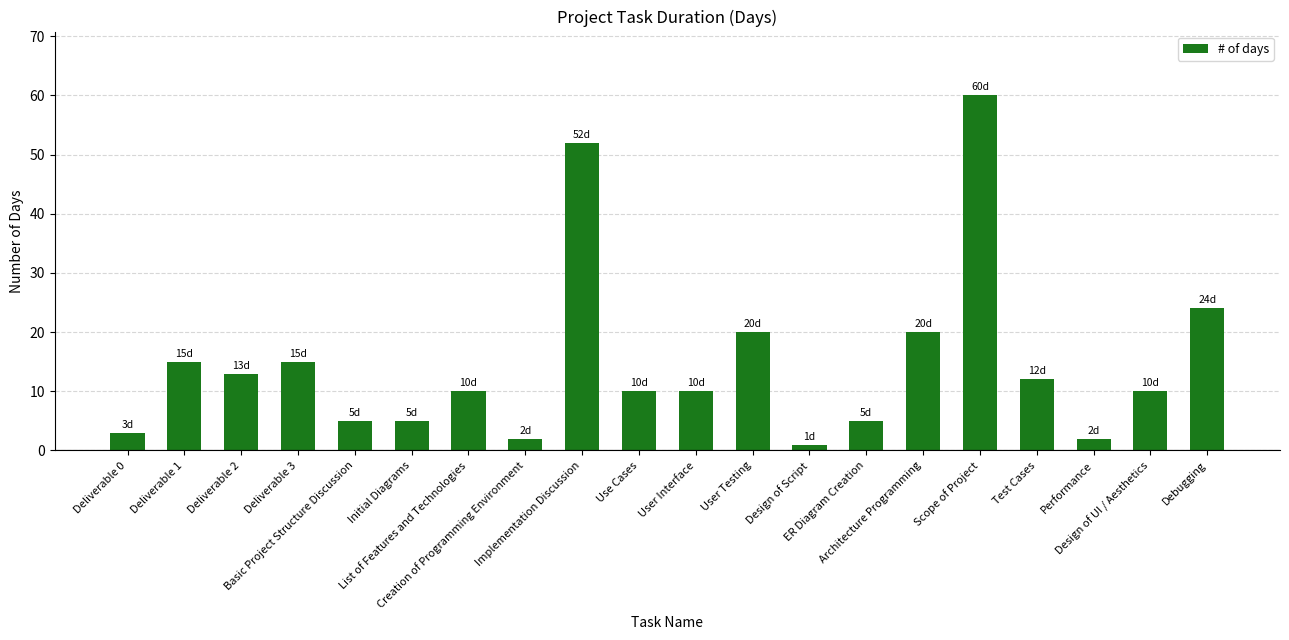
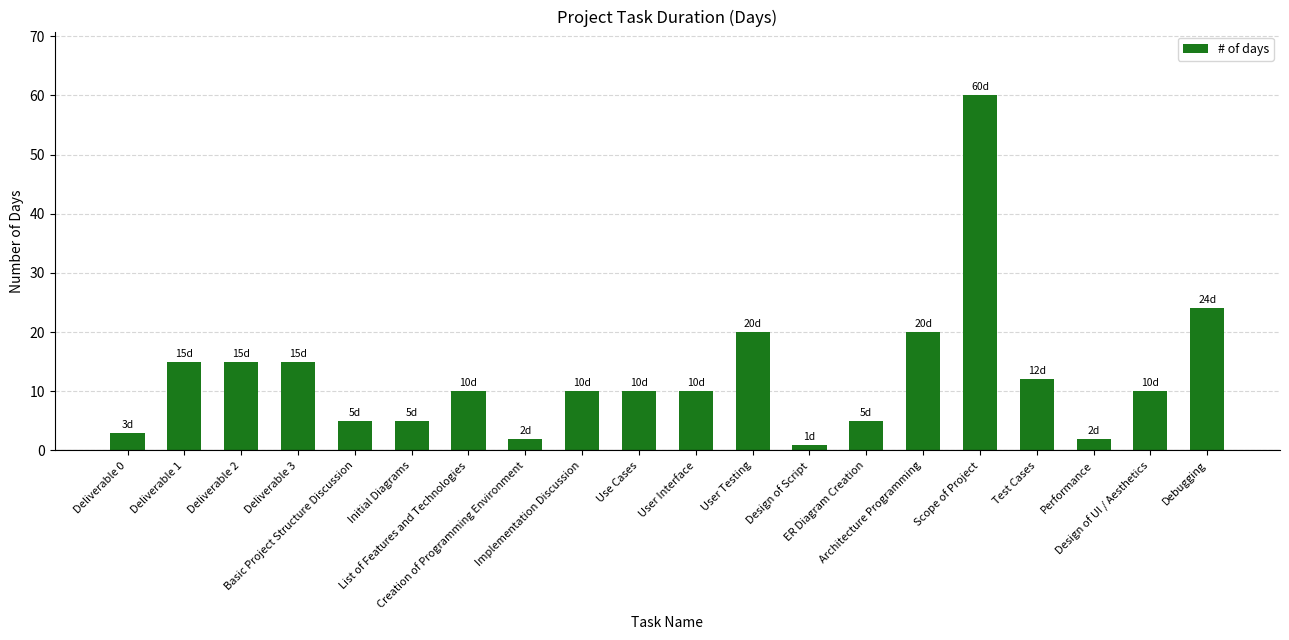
  {
    "Deliverable 0": "3d",
    "Deliverable 1": "15d",
-   "Deliverable 2": "13d",
+   "Deliverable 2": "15d",
    "Deliverable 3": "15d",
    "Basic Project Structure Discussion": "5d",
    "Initial Diagrams": "5d",
    "List of Features and Technologies": "10d",
    "Creation of Programming Environment": "2d",
-   "Implementation Discussion": "52d",
+   "Implementation Discussion": "10d",
    "Use Cases": "10d",
    "User Interface": "10d",
    "User Testing": "20d",
    "Design of Script": "1d",
    "ER Diagram Creation": "5d",
    "Architecture Programming": "20d",
    "Scope of Project": "60d",
    "Test Cases": "12d",
    "Performance": "2d",
    "Design of UI / Aesthetics": "10d",
    "Debugging": "24d"
  }
